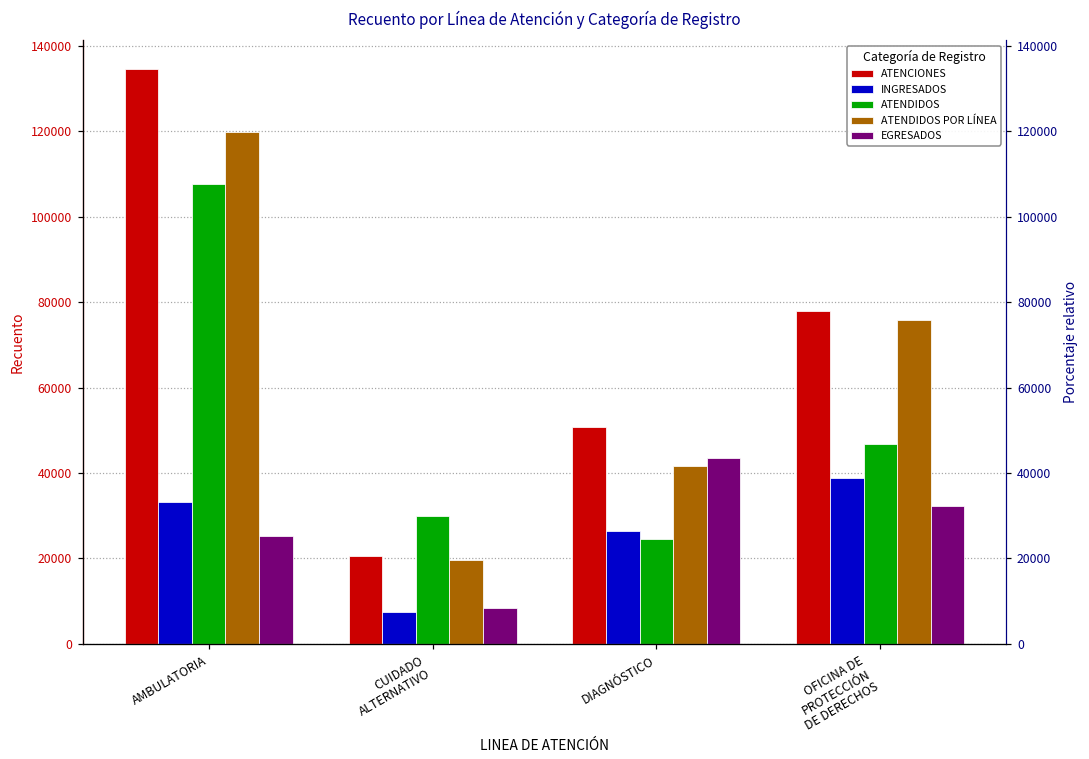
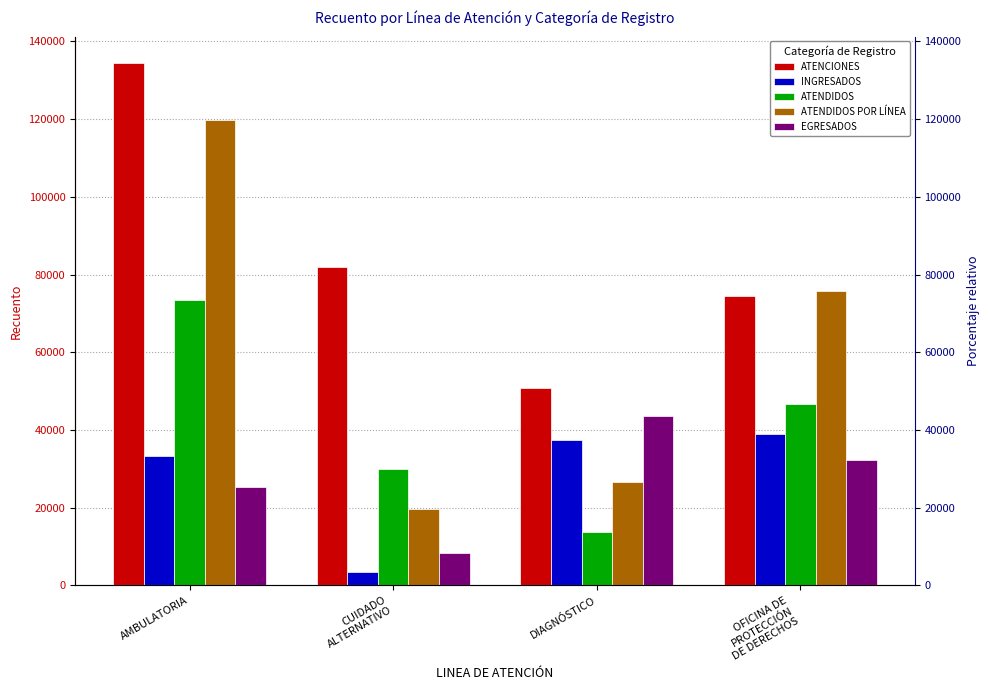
  {
    "ATENCIONES": {
      "AMBULATORIA": 135000,
-     "CUIDADO ALTERNATIVO": 21000,
+     "CUIDADO ALTERNATIVO": 82000,
      "DIAGNÓSTICO": 51000,
-     "OFICINA DE PROTECCIÓN DE DERECHOS": 78000
+     "OFICINA DE PROTECCIÓN DE DERECHOS": 74000
    },
    "INGRESADOS": {
      "AMBULATORIA": 33000,
-     "CUIDADO ALTERNATIVO": 7000,
-     "DIAGNÓSTICO": 27000,
+     "CUIDADO ALTERNATIVO": 3000,
+     "DIAGNÓSTICO": 37000,
      "OFICINA DE PROTECCIÓN DE DERECHOS": 39000
    },
    "ATENDIDOS": {
-     "AMBULATORIA": 108000,
+     "AMBULATORIA": 74000,
      "CUIDADO ALTERNATIVO": 30000,
-     "DIAGNÓSTICO": 25000,
+     "DIAGNÓSTICO": 14000,
      "OFICINA DE PROTECCIÓN DE DERECHOS": 47000
    },
    "ATENDIDOS POR LÍNEA": {
      "AMBULATORIA": 120000,
      "CUIDADO ALTERNATIVO": 20000,
-     "DIAGNÓSTICO": 42000,
+     "DIAGNÓSTICO": 27000,
      "OFICINA DE PROTECCIÓN DE DERECHOS": 76000
    },
    "EGRESADOS": {
      "AMBULATORIA": 25000,
      "CUIDADO ALTERNATIVO": 8000,
      "DIAGNÓSTICO": 44000,
      "OFICINA DE PROTECCIÓN DE DERECHOS": 32000
    }
  }
